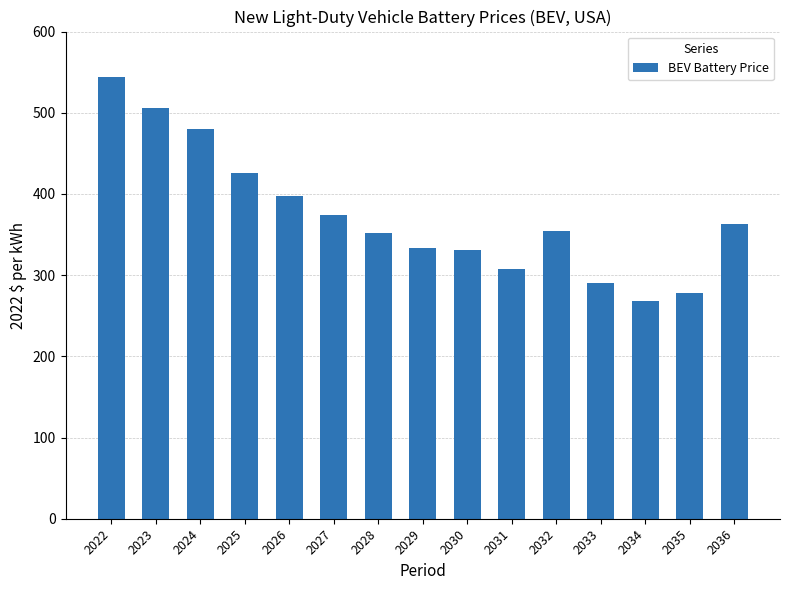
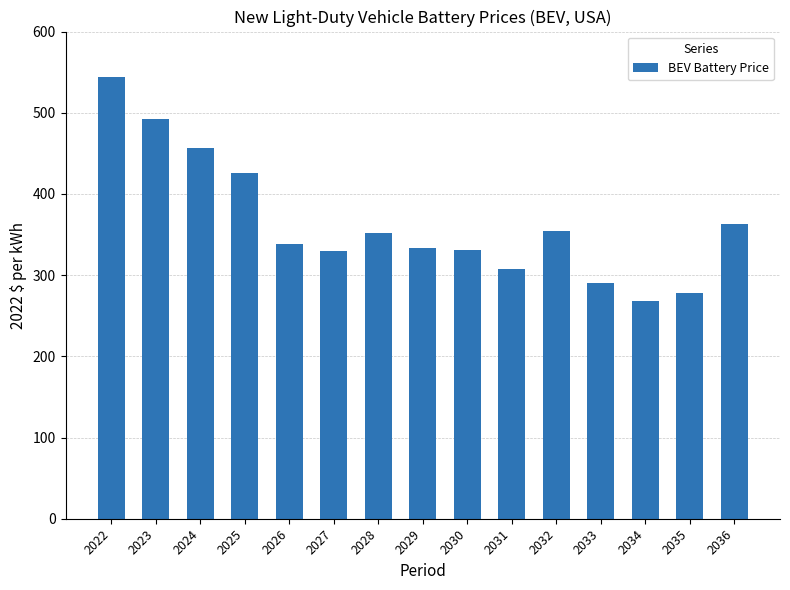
  {
    "2022": 540,
-   "2023": 510,
-   "2024": 480,
+   "2023": 490,
+   "2024": 460,
    "2025": 430,
-   "2026": 400,
-   "2027": 370,
+   "2026": 340,
+   "2027": 330,
    "2028": 350,
    "2029": 330,
    "2030": 330,
    "2031": 310,
    "2032": 350,
    "2033": 290,
    "2034": 270,
    "2035": 280,
    "2036": 360
  }
